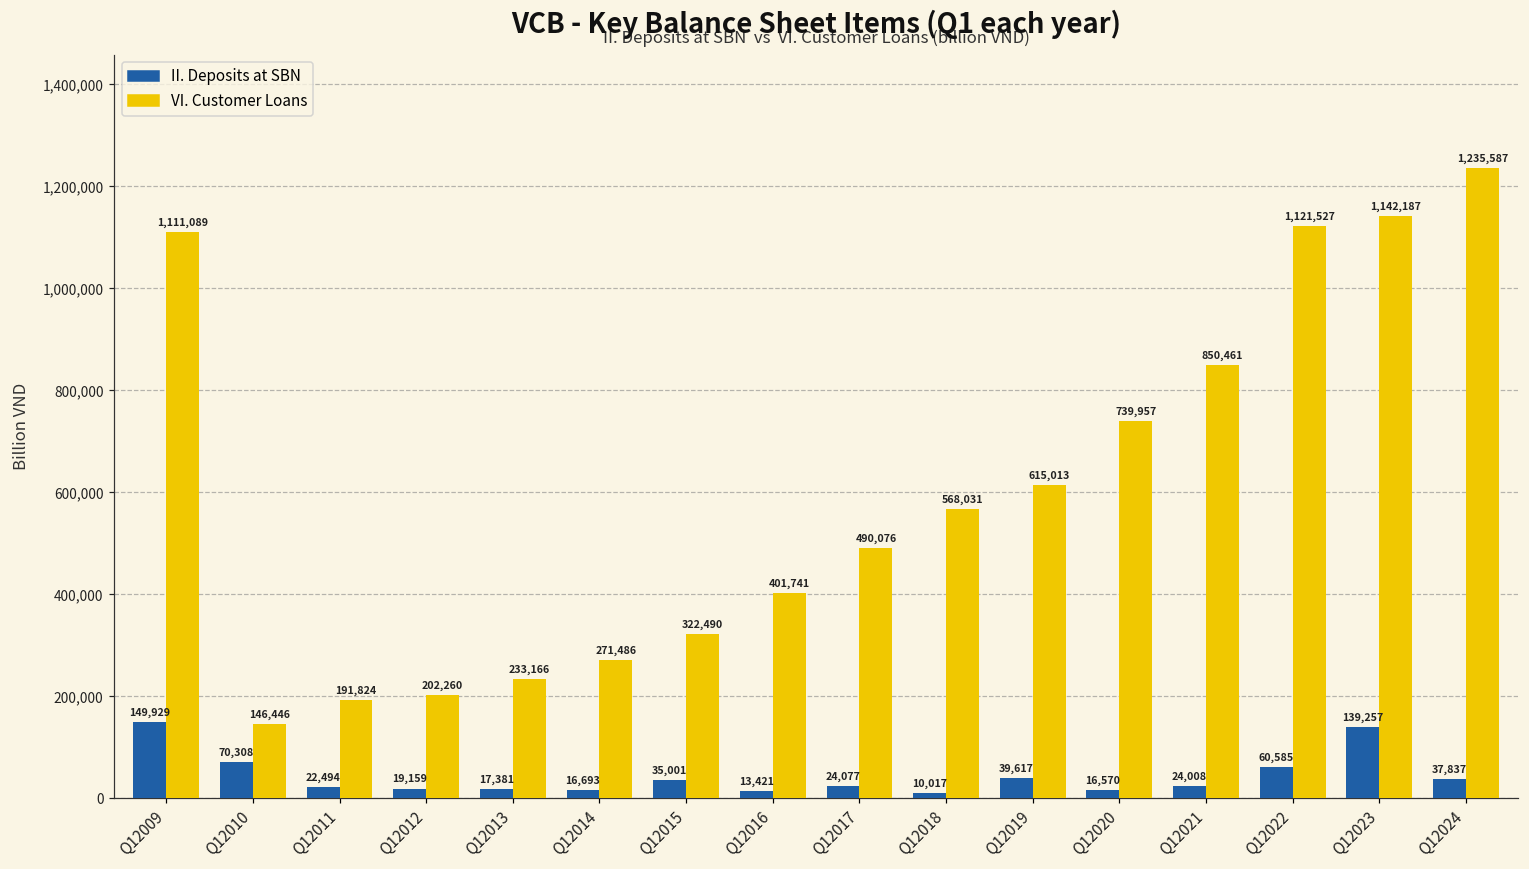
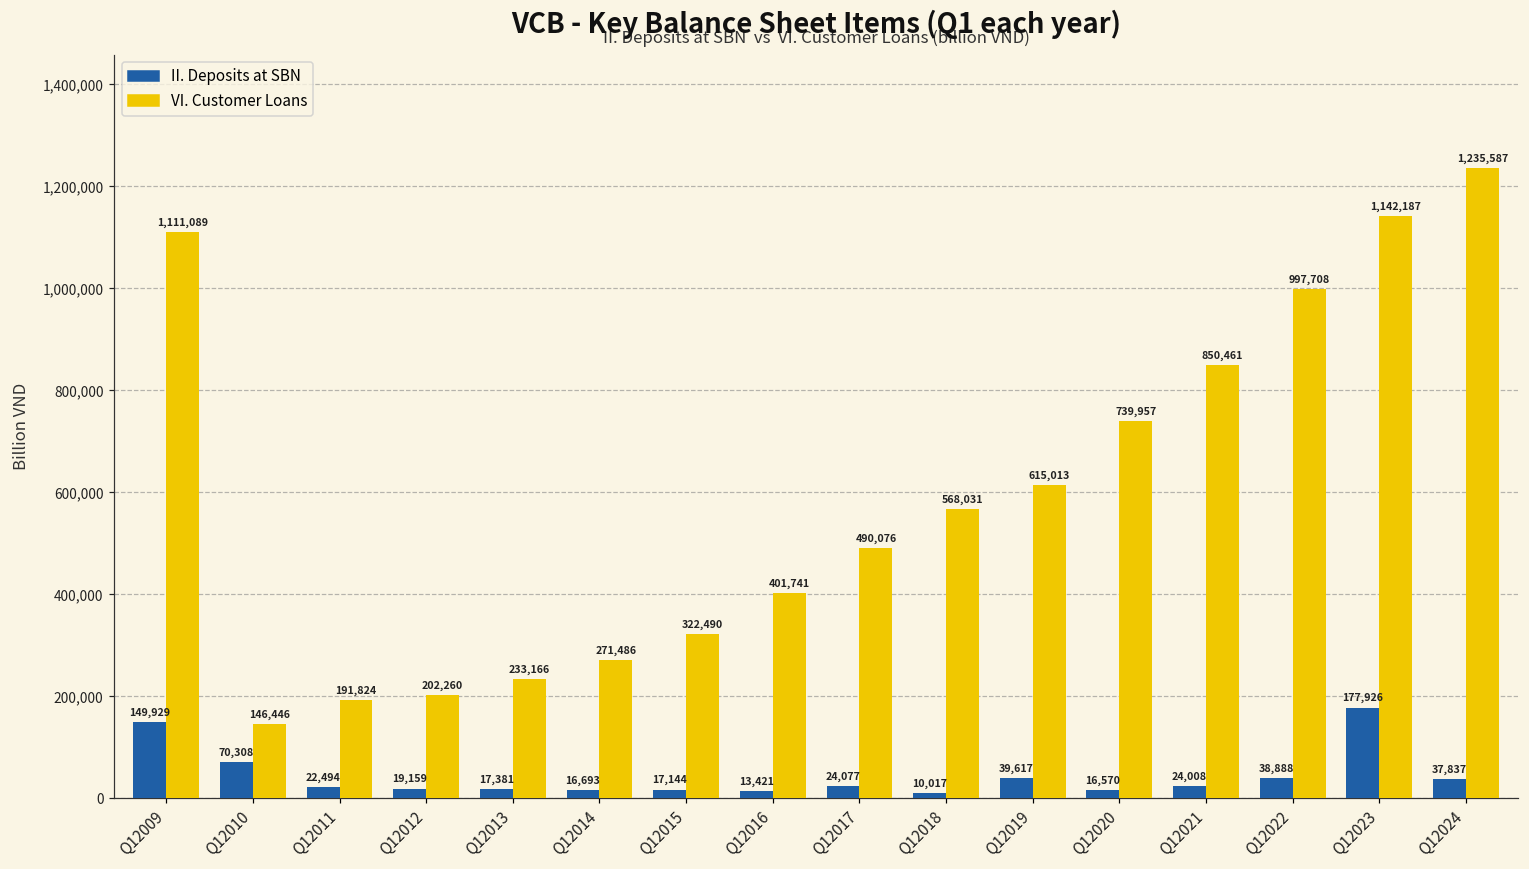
  {
    "II. Deposits at SBN": {
      "Q12009": "149,929",
      "Q12010": "70,308",
      "Q12011": "22,494",
      "Q12012": "19,159",
      "Q12013": "17,381",
      "Q12014": "16,693",
-     "Q12015": "35,001",
+     "Q12015": "17,144",
      "Q12016": "13,421",
      "Q12017": "24,077",
      "Q12018": "10,017",
      "Q12019": "39,617",
      "Q12020": "16,570",
      "Q12021": "24,008",
-     "Q12022": "60,585",
-     "Q12023": "139,257",
+     "Q12022": "38,888",
+     "Q12023": "177,926",
      "Q12024": "37,837"
    },
    "VI. Customer Loans": {
      "Q12009": "1,111,089",
      "Q12010": "146,446",
      "Q12011": "191,824",
      "Q12012": "202,260",
      "Q12013": "233,166",
      "Q12014": "271,486",
      "Q12015": "322,490",
      "Q12016": "401,741",
      "Q12017": "490,076",
      "Q12018": "568,031",
      "Q12019": "615,013",
      "Q12020": "739,957",
      "Q12021": "850,461",
-     "Q12022": "1,121,527",
+     "Q12022": "997,708",
      "Q12023": "1,142,187",
      "Q12024": "1,235,587"
    }
  }
